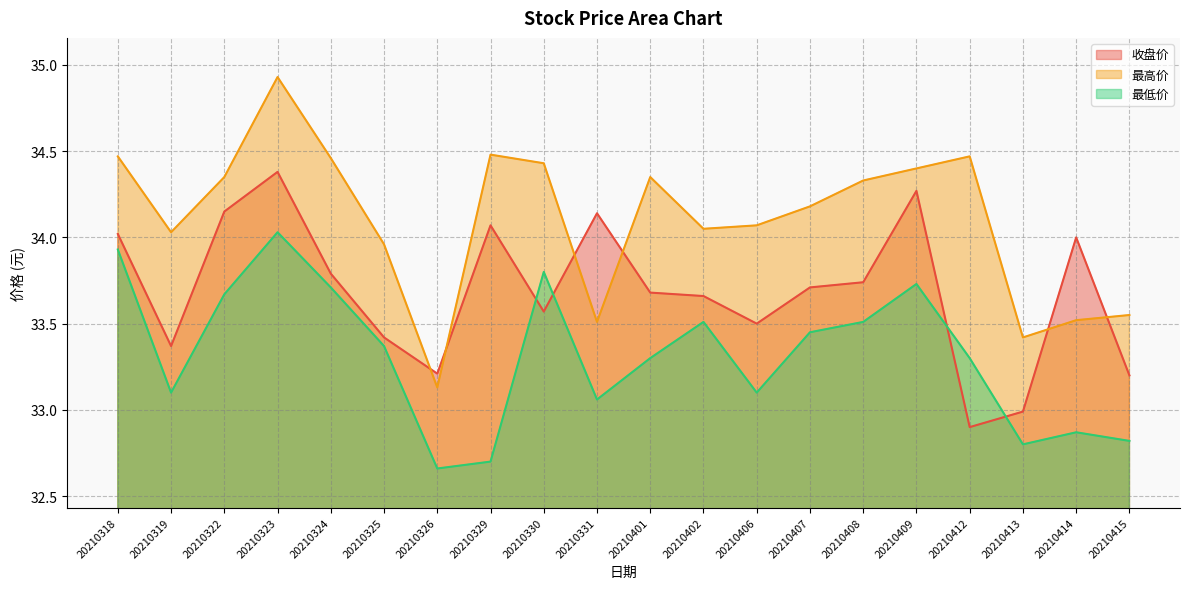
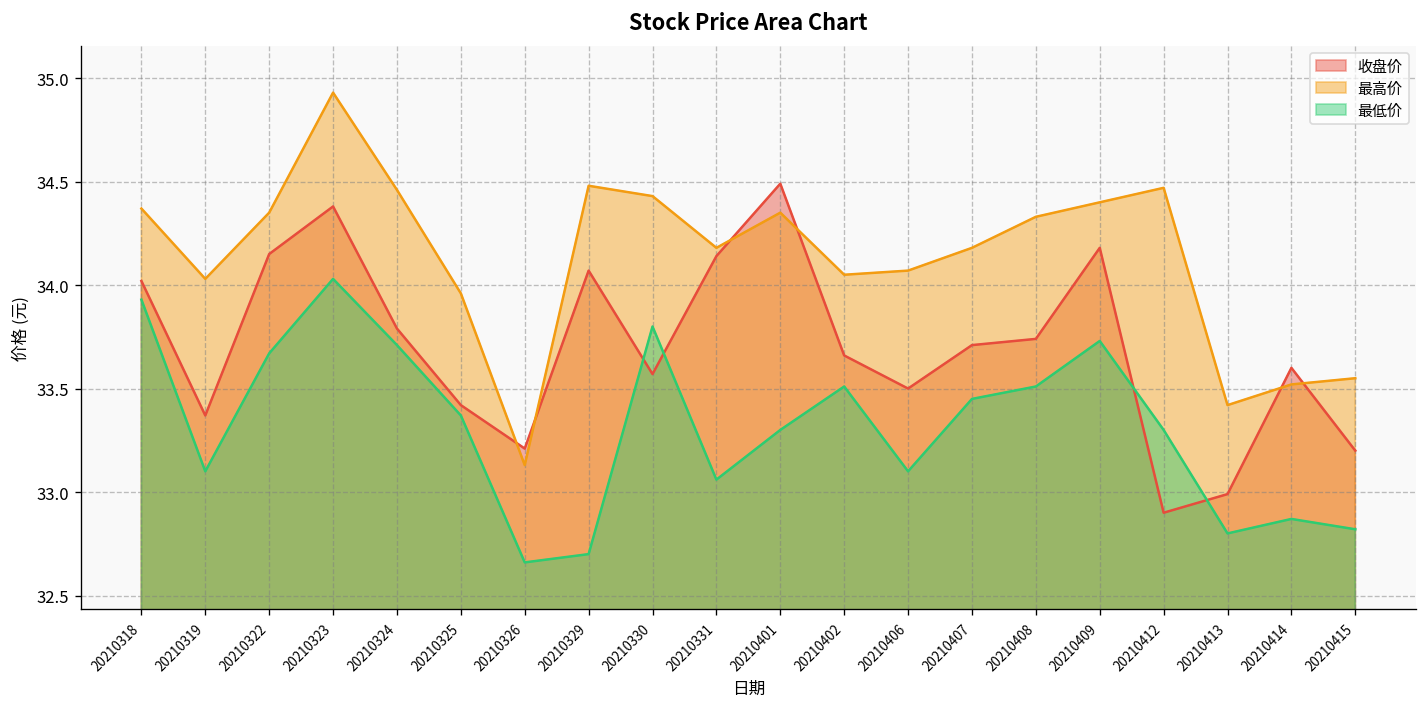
  {
    "收盘价": {
      "20210318": 34.02,
      "20210319": 33.37,
      "20210322": 34.15,
      "20210323": 34.38,
      "20210324": 33.79,
      "20210325": 33.42,
      "20210326": 33.21,
      "20210329": 34.07,
      "20210330": 33.57,
      "20210331": 34.14,
-     "20210401": 33.68,
+     "20210401": 34.49,
      "20210402": 33.66,
      "20210406": 33.50,
      "20210407": 33.71,
      "20210408": 33.74,
-     "20210409": 34.27,
+     "20210409": 34.18,
      "20210412": 32.90,
      "20210413": 32.99,
-     "20210414": 34.0,
+     "20210414": 33.6,
      "20210415": 33.20
    },
    "最高价": {
-     "20210318": 34.47,
+     "20210318": 34.37,
      "20210319": 34.03,
      "20210322": 34.35,
      "20210323": 34.93,
      "20210324": 34.46,
      "20210325": 33.96,
      "20210326": 33.13,
      "20210329": 34.48,
      "20210330": 34.43,
-     "20210331": 33.51,
+     "20210331": 34.18,
      "20210401": 34.35,
      "20210402": 34.05,
      "20210406": 34.07,
      "20210407": 34.18,
      "20210408": 34.33,
      "20210409": 34.40,
      "20210412": 34.47,
      "20210413": 33.42,
      "20210414": 33.52,
      "20210415": 33.55
    },
    "最低价": {
      "20210318": 33.93,
      "20210319": 33.10,
      "20210322": 33.67,
      "20210323": 34.03,
      "20210324": 33.71,
      "20210325": 33.37,
      "20210326": 32.66,
      "20210329": 32.70,
      "20210330": 33.80,
      "20210331": 33.06,
      "20210401": 33.30,
      "20210402": 33.51,
      "20210406": 33.10,
      "20210407": 33.45,
      "20210408": 33.51,
      "20210409": 33.73,
      "20210412": 33.30,
      "20210413": 32.80,
      "20210414": 32.87,
      "20210415": 32.82
    }
  }
